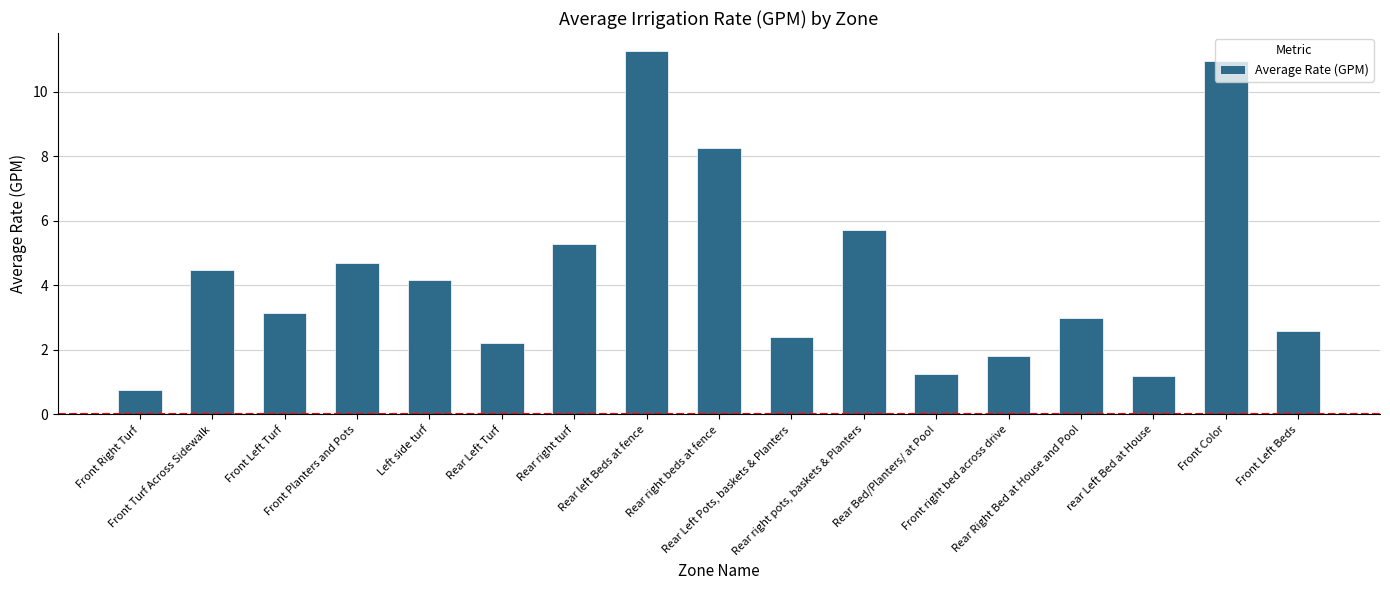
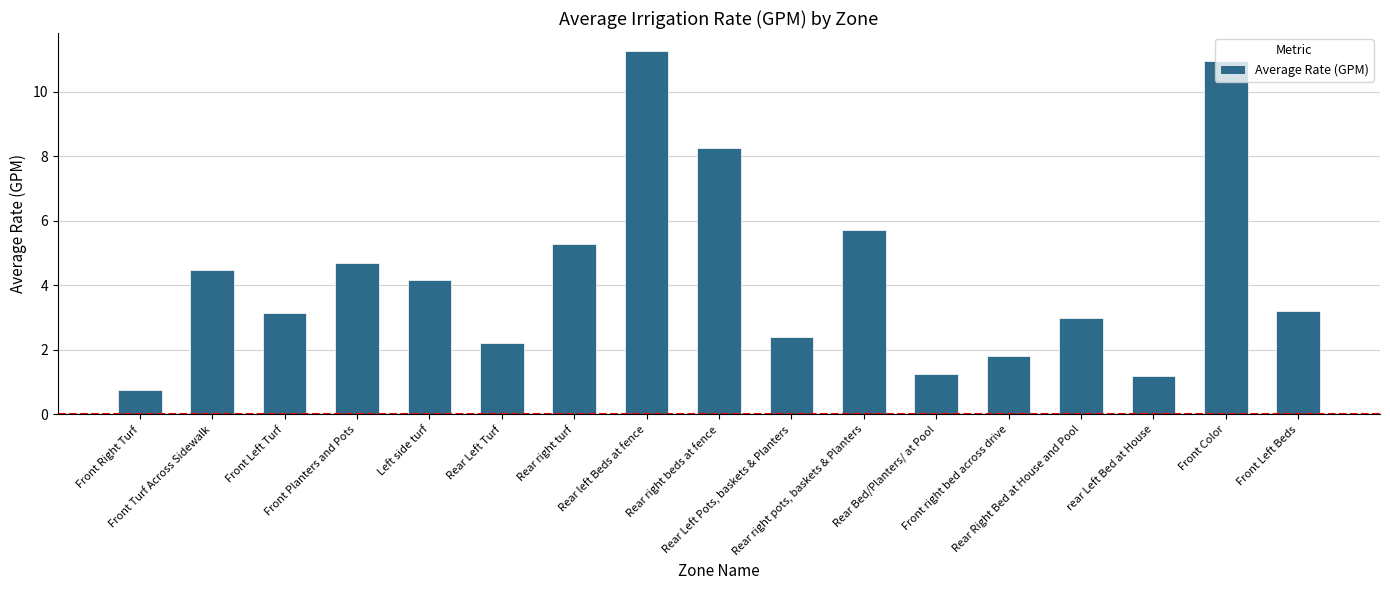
  {
    "Front Right Turf": 0.7,
    "Front Turf Across Sidewalk": 4.5,
    "Front Left Turf": 3.2,
    "Front Planters and Pots": 4.7,
    "Left side turf": 4.2,
    "Rear Left Turf": 2.2,
    "Rear right turf": 5.3,
    "Rear left Beds at fence": 11.3,
    "Rear right beds at fence": 8.3,
    "Rear Left Pots, baskets & Planters": 2.4,
    "Rear right pots, baskets & Planters": 5.7,
    "Rear Bed/Planters/ at Pool": 1.3,
    "Front right bed across drive": 1.8,
    "Rear Right Bed at House and Pool": 3.0,
    "rear Left Bed at House": 1.2,
-   "Front Left Beds": 2.6
+   "Front Left Beds": 3.2
  }
